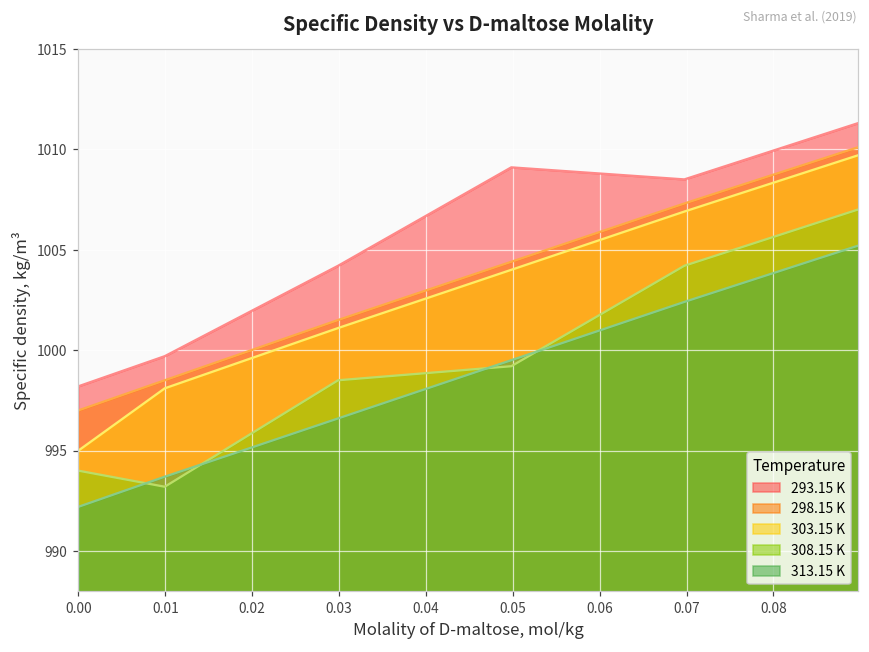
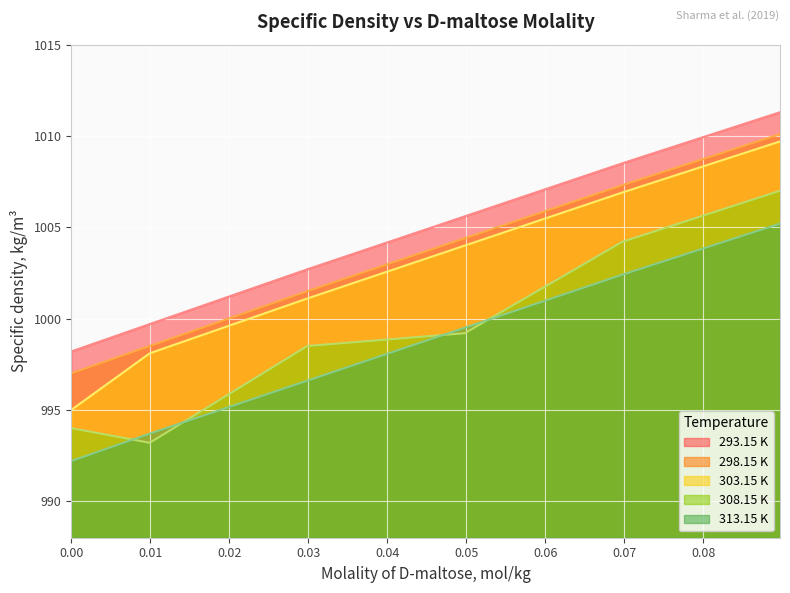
  {
    "293.15 K": {
      "0.00": 998.2,
      "0.01": 999.7,
-     "0.03": 1004.2,
-     "0.05": 1009.1
+     "0.03": 1002.7,
+     "0.05": 1005.6
    },
    "298.15 K": {
      "0.00": 997.0,
      "0.01": 998.5,
      "0.03": 1001.5,
      "0.05": 1004.4
    },
    "303.15 K": {
      "0.00": 995.0,
      "0.01": 998.1,
      "0.03": 1001.1,
      "0.05": 1004.0
    },
    "308.15 K": {
      "0.00": 994.0,
      "0.01": 993.2,
      "0.03": 998.5,
      "0.05": 999.2
    },
    "313.15 K": {
      "0.00": 992.2,
      "0.01": 993.7,
      "0.03": 996.6,
      "0.05": 999.5
    }
  }
